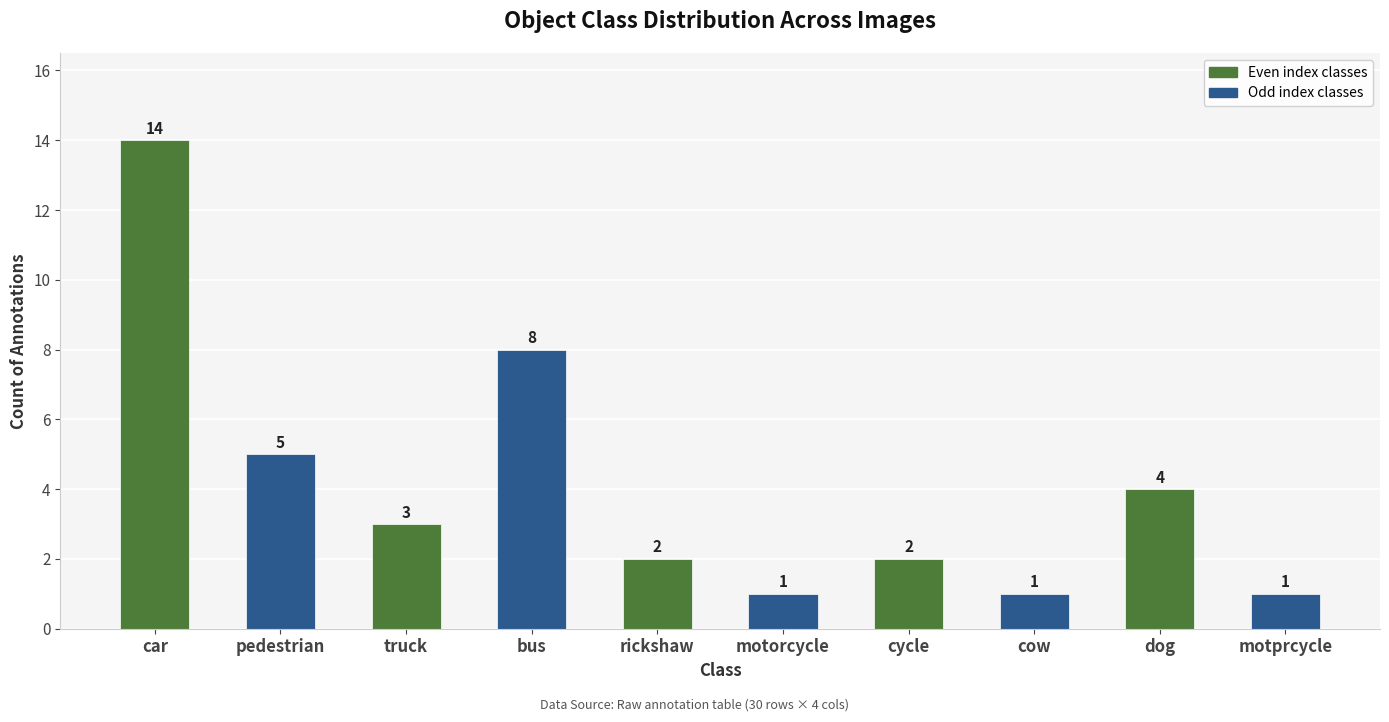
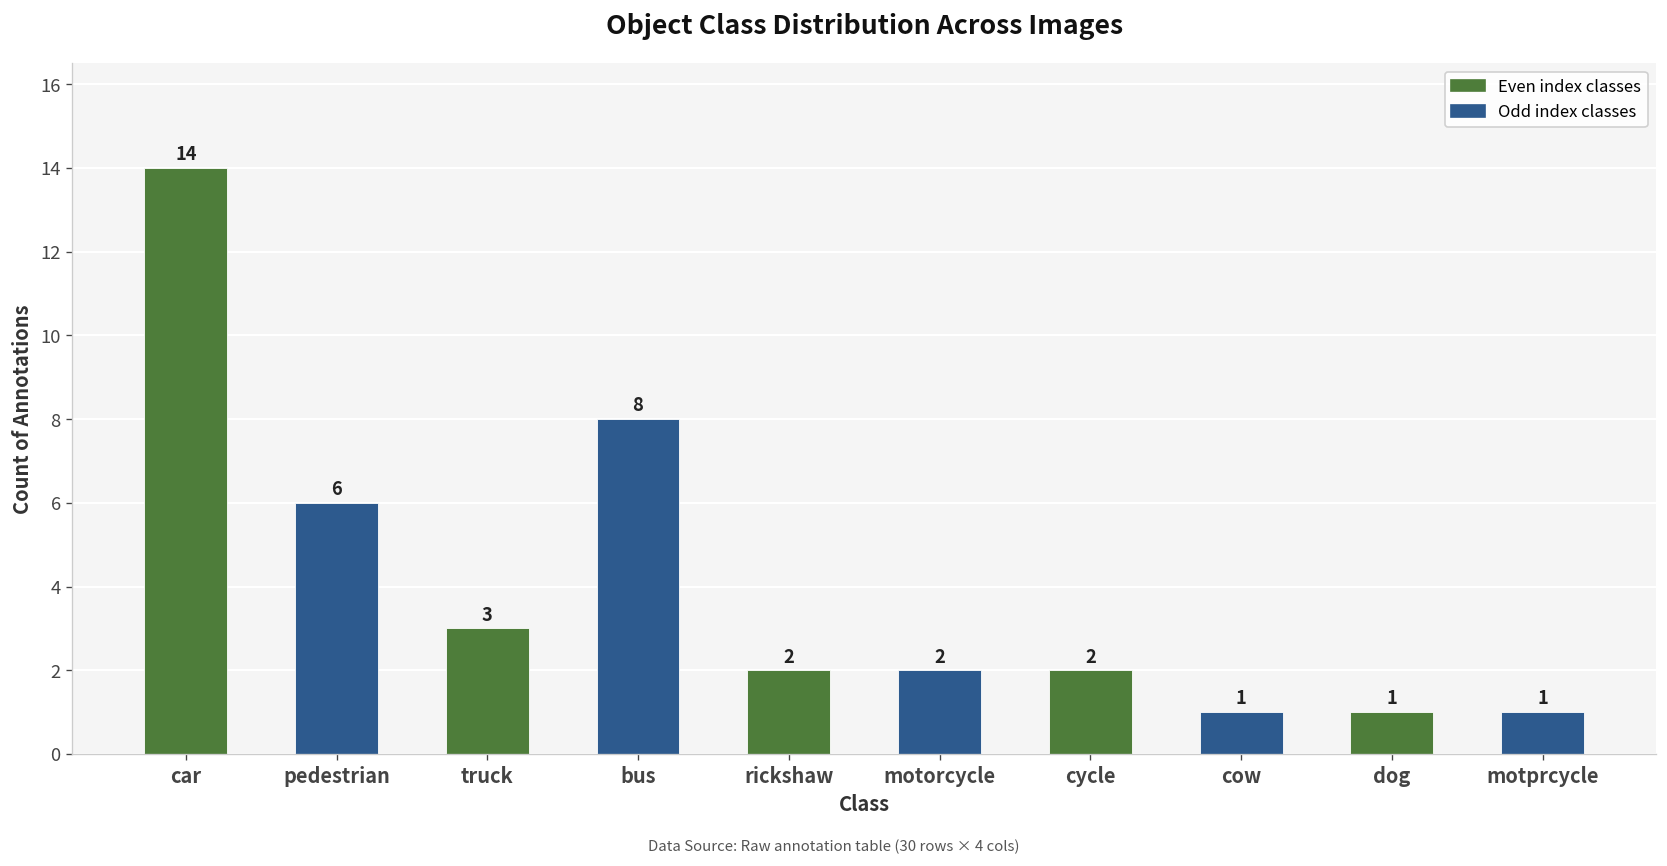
  {
    "car": 14,
-   "pedestrian": 5,
+   "pedestrian": 6,
    "truck": 3,
    "bus": 8,
    "rickshaw": 2,
-   "motorcycle": 1,
+   "motorcycle": 2,
    "cycle": 2,
    "cow": 1,
-   "dog": 4,
+   "dog": 1,
    "motprcycle": 1
  }
